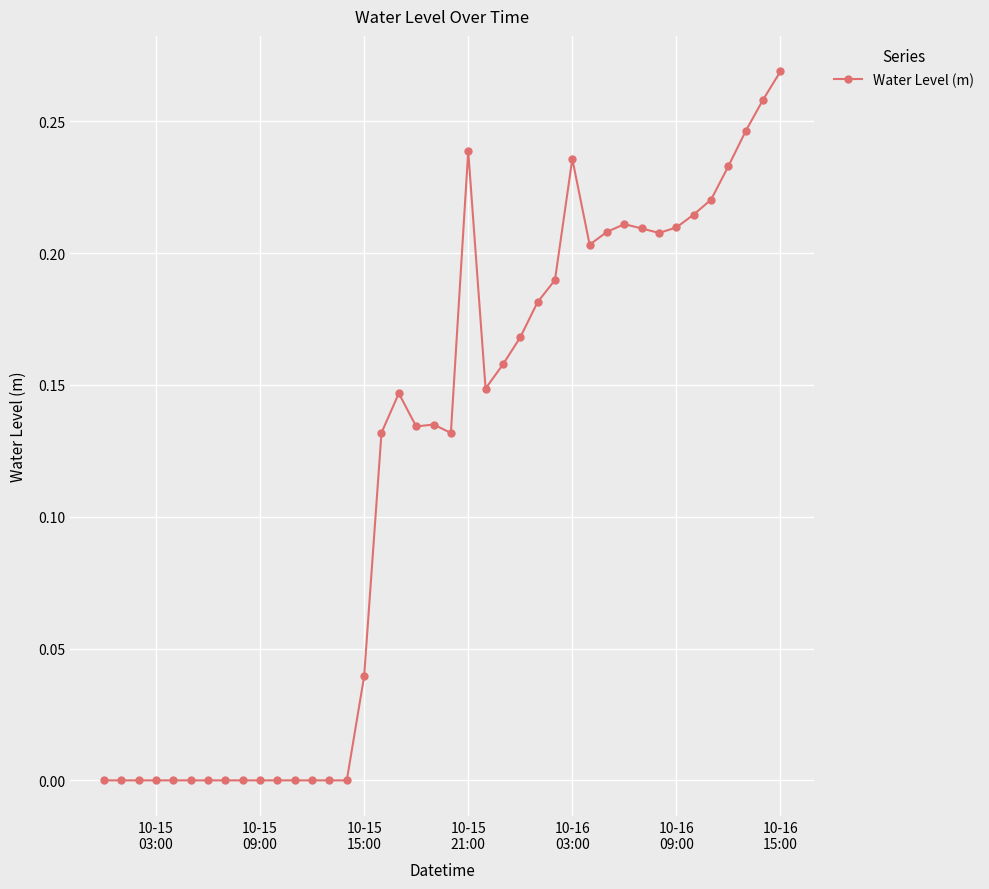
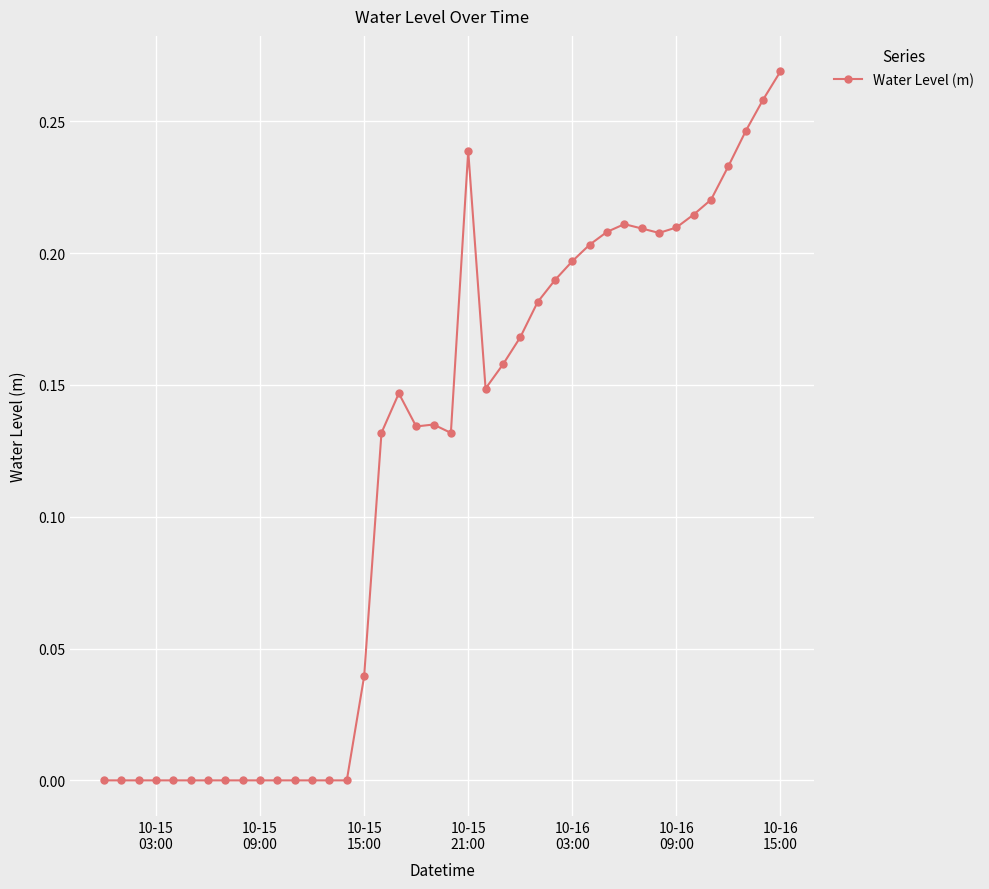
  {
    "10-15 03:00": 0.000,
    "10-15 09:00": 0.000,
    "10-15 15:00": 0.039,
    "10-15 21:00": 0.239,
-   "10-16 03:00": 0.236,
+   "10-16 03:00": 0.197,
    "10-16 09:00": 0.210,
    "10-16 15:00": 0.269
  }
